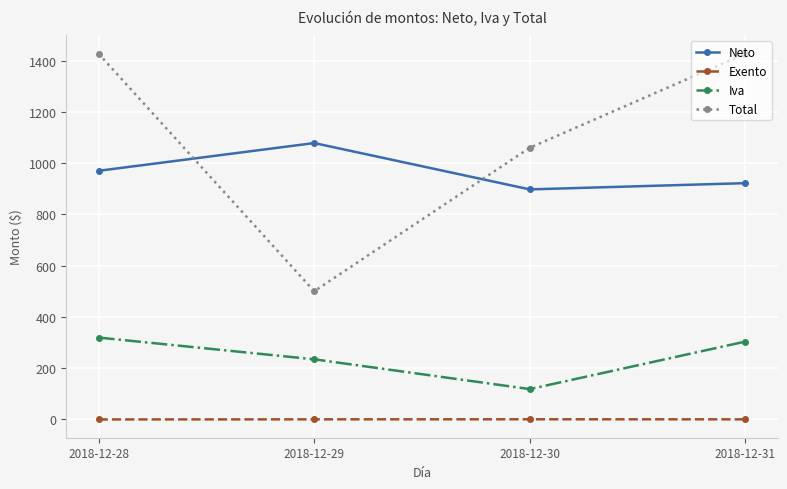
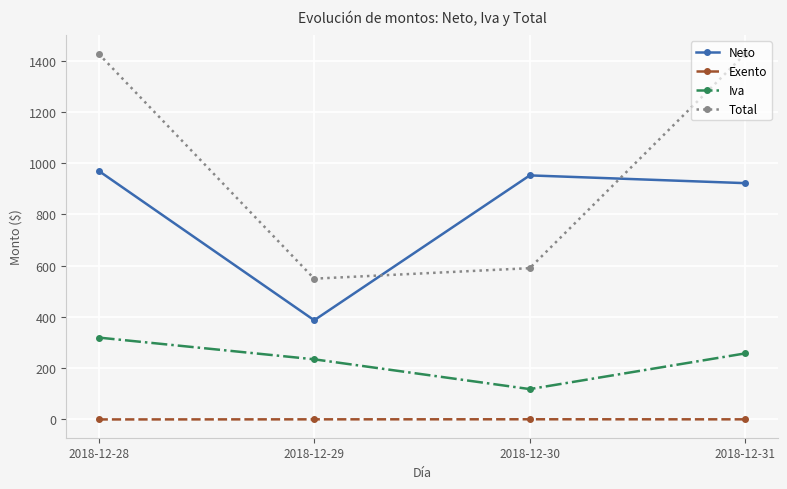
  {
    "Neto": {
      "2018-12-28": 970,
-     "2018-12-29": 1080,
-     "2018-12-30": 900,
+     "2018-12-29": 390,
+     "2018-12-30": 950,
      "2018-12-31": 920
    },
    "Exento": {
      "2018-12-28": 0,
      "2018-12-29": 0,
      "2018-12-30": 0,
      "2018-12-31": 0
    },
    "Iva": {
      "2018-12-28": 320,
      "2018-12-29": 230,
      "2018-12-30": 120,
-     "2018-12-31": 300
+     "2018-12-31": 260
    },
    "Total": {
      "2018-12-28": 1430,
-     "2018-12-29": 500,
-     "2018-12-30": 1060
+     "2018-12-29": 550,
+     "2018-12-30": 590
    }
  }
